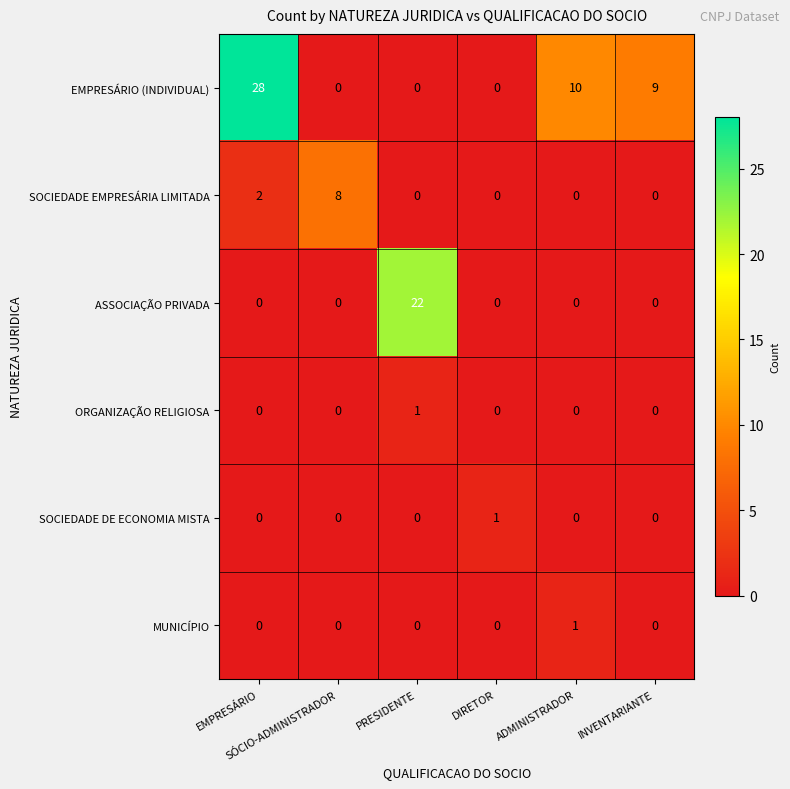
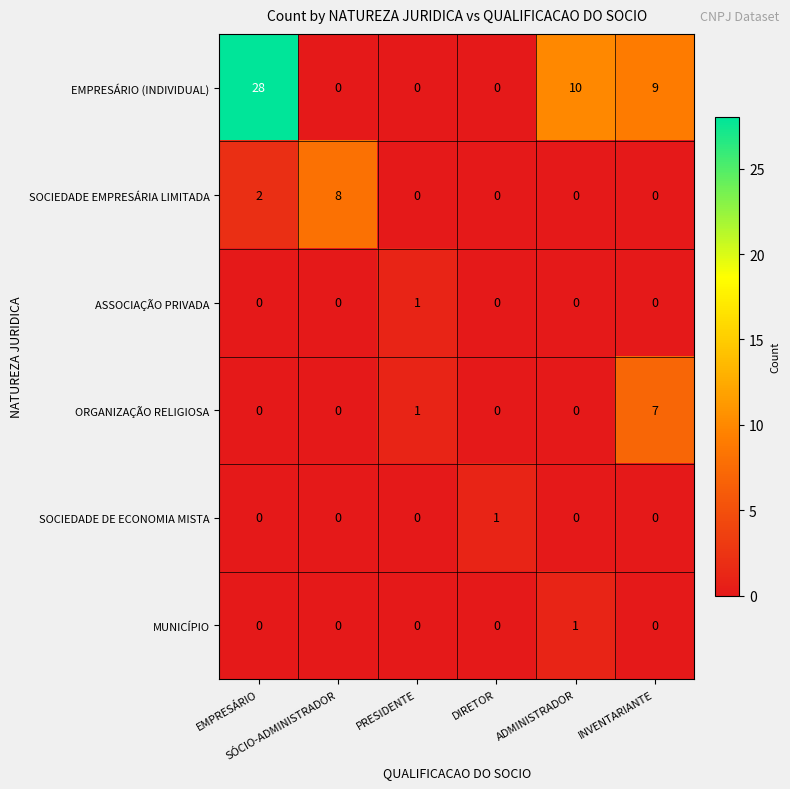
  {
    "EMPRESÁRIO (INDIVIDUAL)": {
      "EMPRESÁRIO": 28,
      "SÓCIO-ADMINISTRADOR": 0,
      "PRESIDENTE": 0,
      "DIRETOR": 0,
      "ADMINISTRADOR": 10,
      "INVENTARIANTE": 9
    },
    "SOCIEDADE EMPRESÁRIA LIMITADA": {
      "EMPRESÁRIO": 2,
      "SÓCIO-ADMINISTRADOR": 8,
      "PRESIDENTE": 0,
      "DIRETOR": 0,
      "ADMINISTRADOR": 0,
      "INVENTARIANTE": 0
    },
    "ASSOCIAÇÃO PRIVADA": {
      "EMPRESÁRIO": 0,
      "SÓCIO-ADMINISTRADOR": 0,
-     "PRESIDENTE": 22,
+     "PRESIDENTE": 1,
      "DIRETOR": 0,
      "ADMINISTRADOR": 0,
      "INVENTARIANTE": 0
    },
    "ORGANIZAÇÃO RELIGIOSA": {
      "EMPRESÁRIO": 0,
      "SÓCIO-ADMINISTRADOR": 0,
      "PRESIDENTE": 1,
      "DIRETOR": 0,
      "ADMINISTRADOR": 0,
-     "INVENTARIANTE": 0
+     "INVENTARIANTE": 7
    },
    "SOCIEDADE DE ECONOMIA MISTA": {
      "EMPRESÁRIO": 0,
      "SÓCIO-ADMINISTRADOR": 0,
      "PRESIDENTE": 0,
      "DIRETOR": 1,
      "ADMINISTRADOR": 0,
      "INVENTARIANTE": 0
    },
    "MUNICÍPIO": {
      "EMPRESÁRIO": 0,
      "SÓCIO-ADMINISTRADOR": 0,
      "PRESIDENTE": 0,
      "DIRETOR": 0,
      "ADMINISTRADOR": 1,
      "INVENTARIANTE": 0
    }
  }
